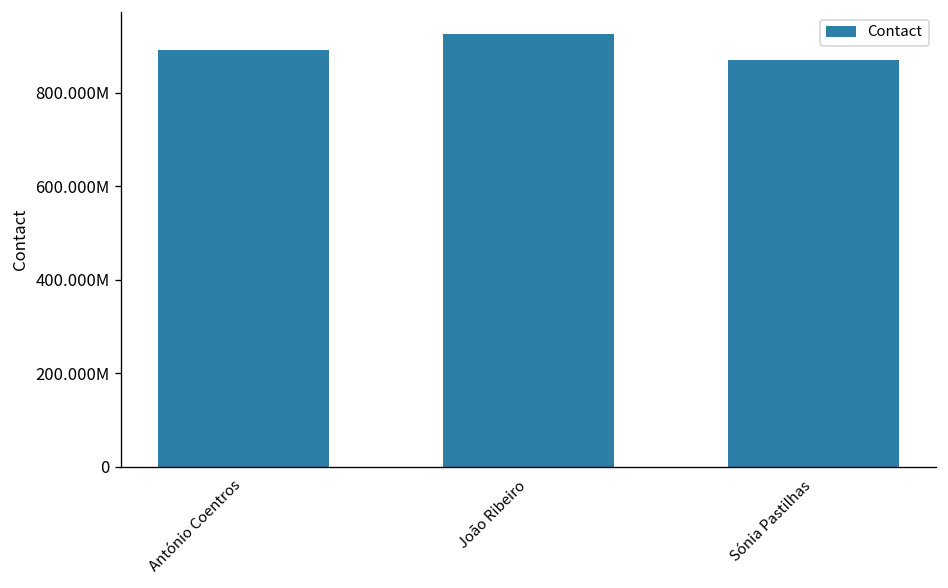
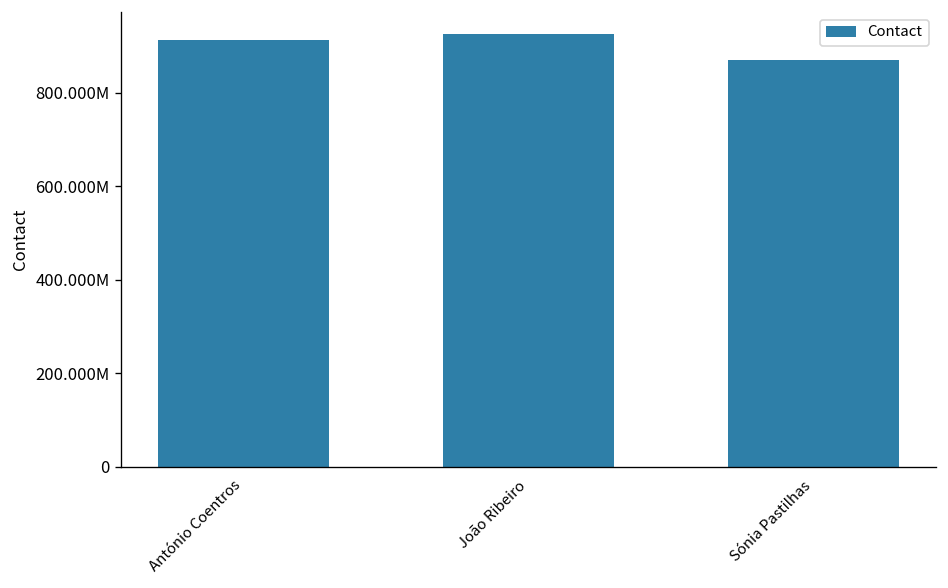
  {
-   "António Coentros": 890000000,
+   "António Coentros": 910000000,
    "João Ribeiro": 930000000,
    "Sónia Pastilhas": 870000000
  }
